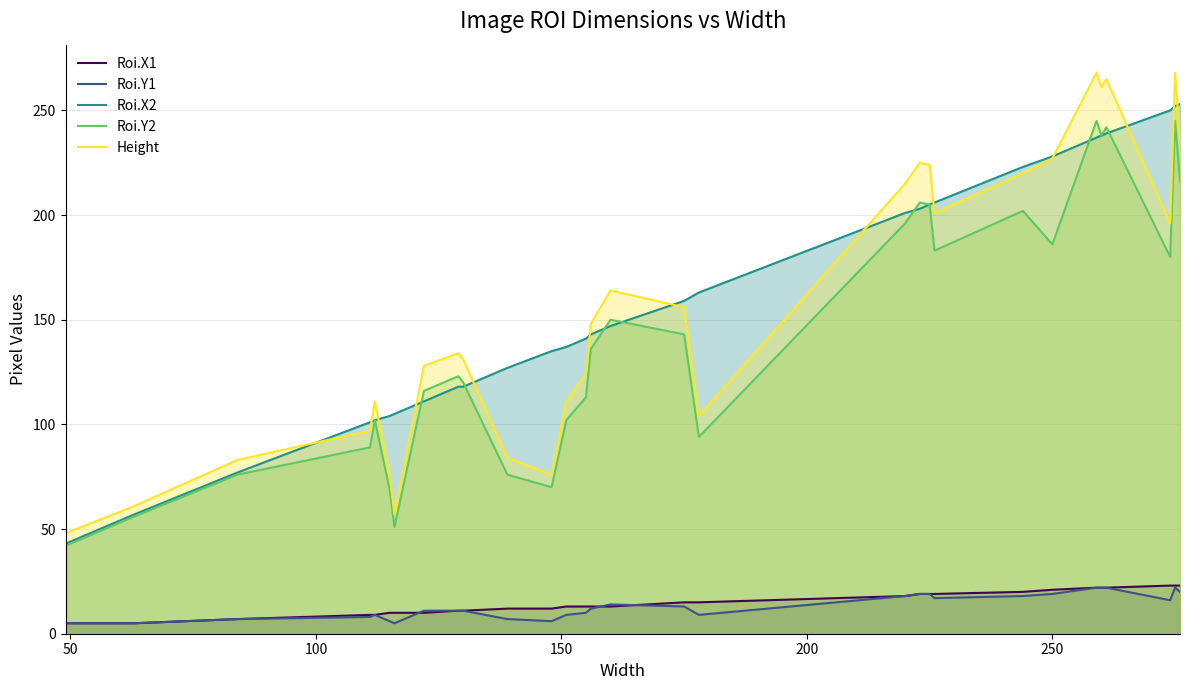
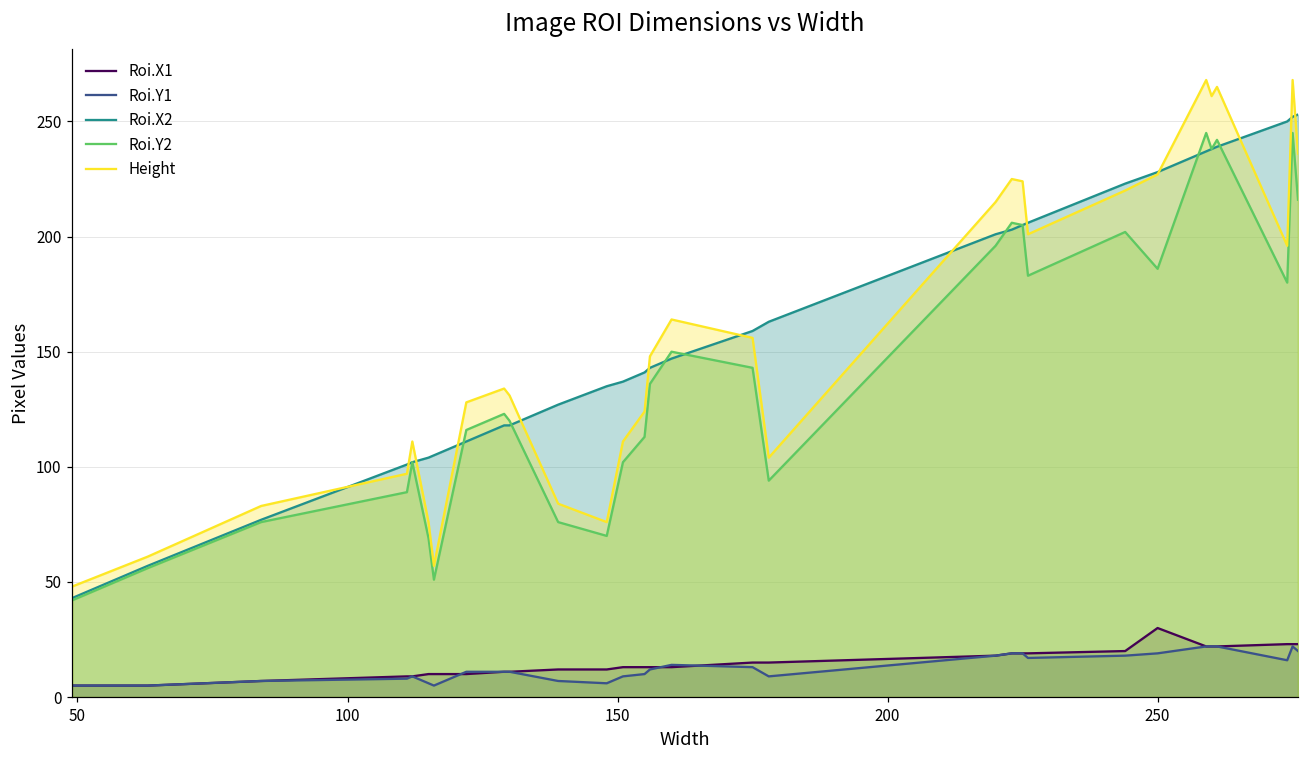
  {
    "Roi.X1": {
-     "250": 21
+     "250": 30
    },
    "Roi.Y1": {
      "250": 19
    },
    "Roi.Y2": {
      "250": 186
    }
  }
